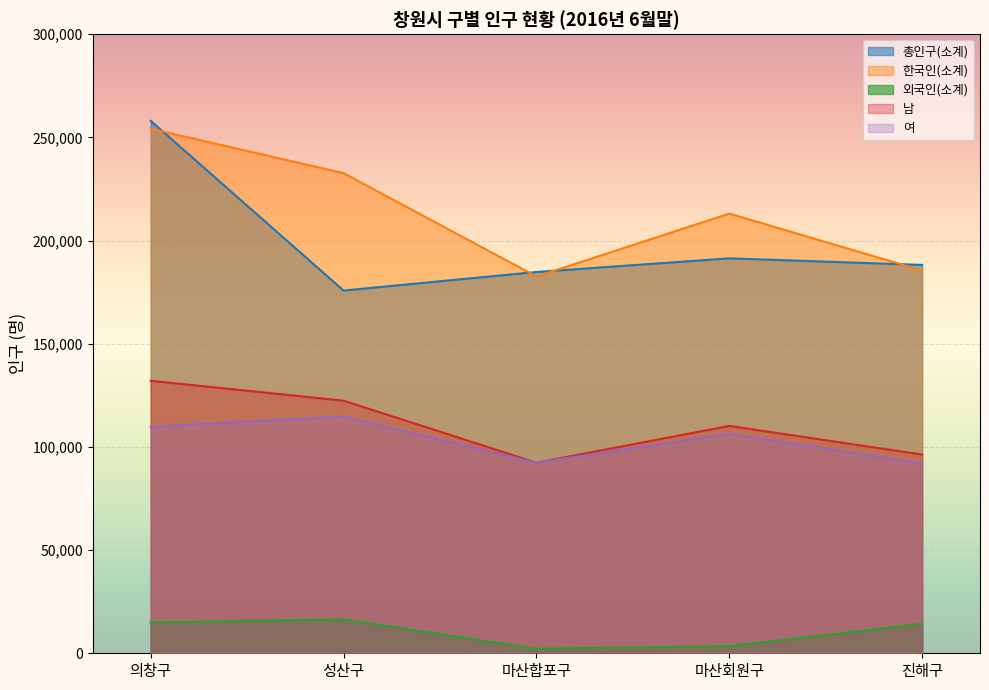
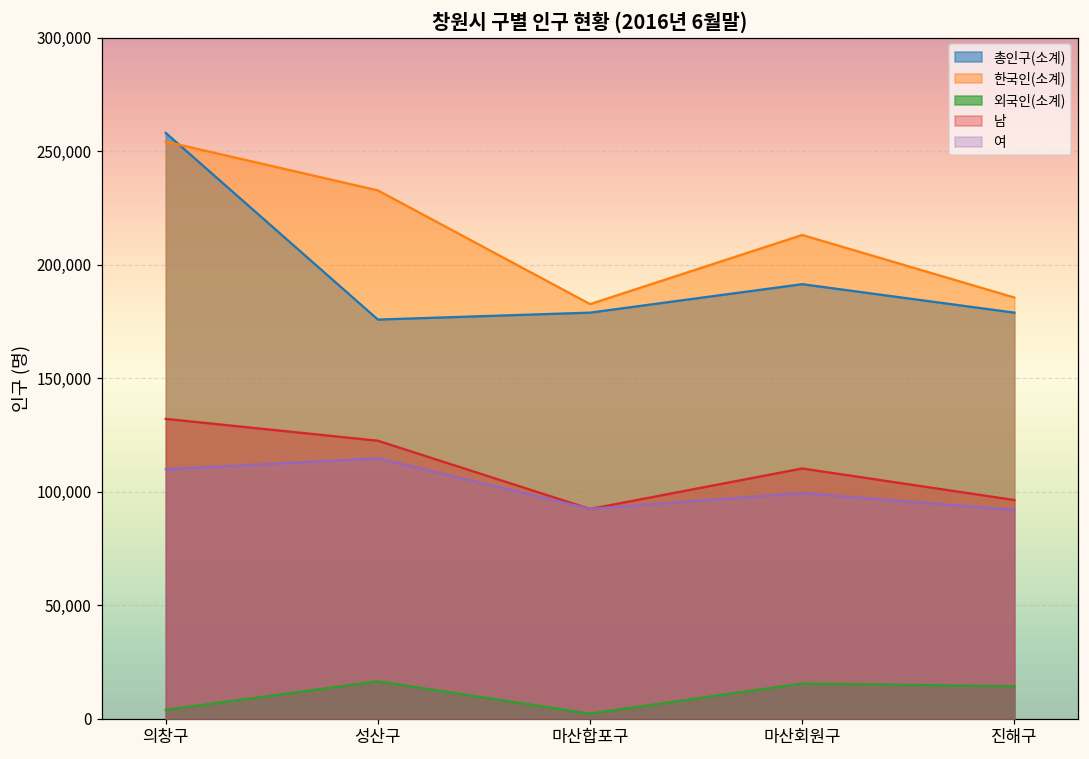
  {
    "총인구(소계)": {
      "의창구": "258,000",
      "성산구": "176,000",
-     "마산합포구": "185,000",
+     "마산합포구": "179,000",
      "마산회원구": "191,000",
-     "진해구": "188,000"
+     "진해구": "179,000"
    },
    "외국인(소계)": {
-     "의창구": "15,000",
+     "의창구": "4,000",
      "성산구": "16,000",
      "마산합포구": "2,000",
-     "마산회원구": "3,000",
+     "마산회원구": "15,000",
      "진해구": "14,000"
    },
    "여": {
      "의창구": "110,000",
      "성산구": "115,000",
-     "마산회원구": "106,000",
+     "마산회원구": "99,000",
      "진해구": "92,000"
    }
  }
